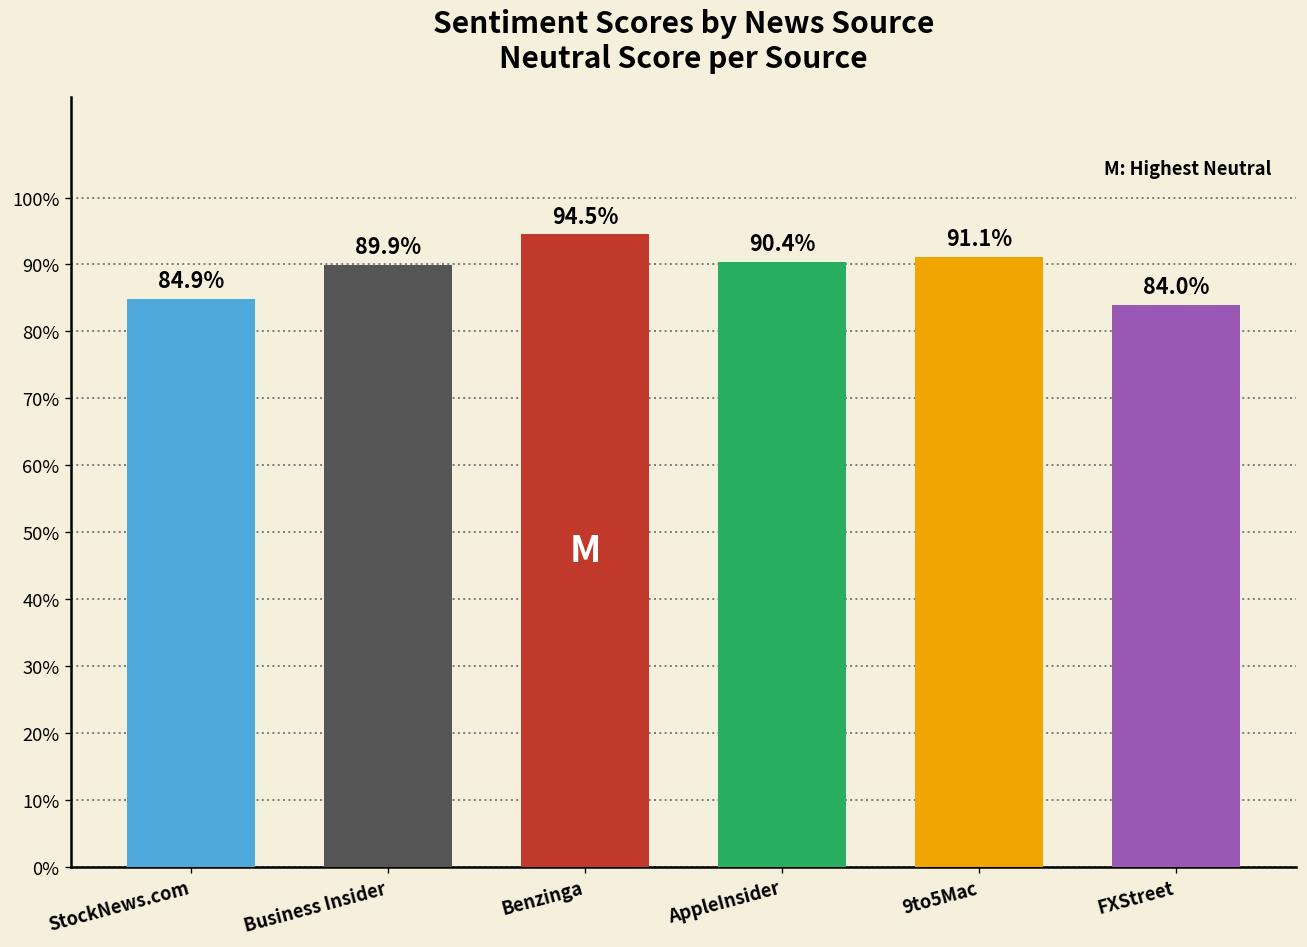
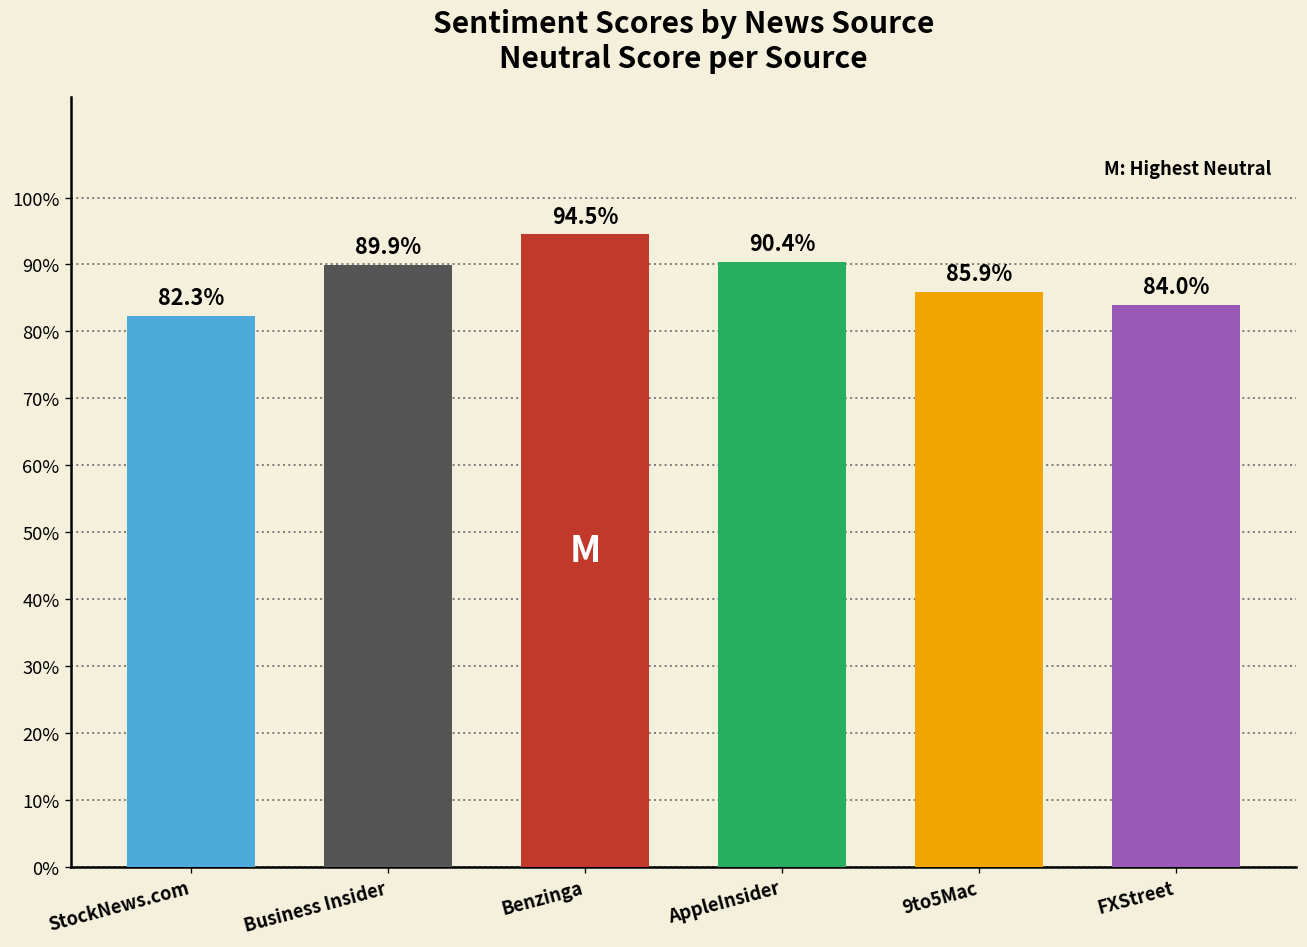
  {
-   "StockNews.com": "84.9%",
+   "StockNews.com": "82.3%",
    "Business Insider": "89.9%",
    "Benzinga": "94.5%",
    "AppleInsider": "90.4%",
-   "9to5Mac": "91.1%",
+   "9to5Mac": "85.9%",
    "FXStreet": "84.0%"
  }
